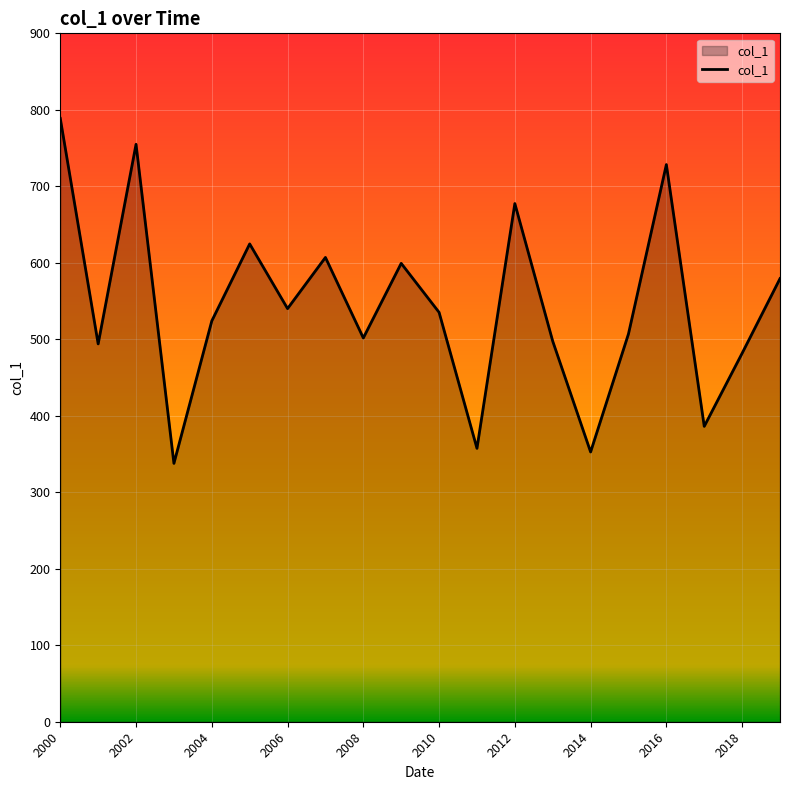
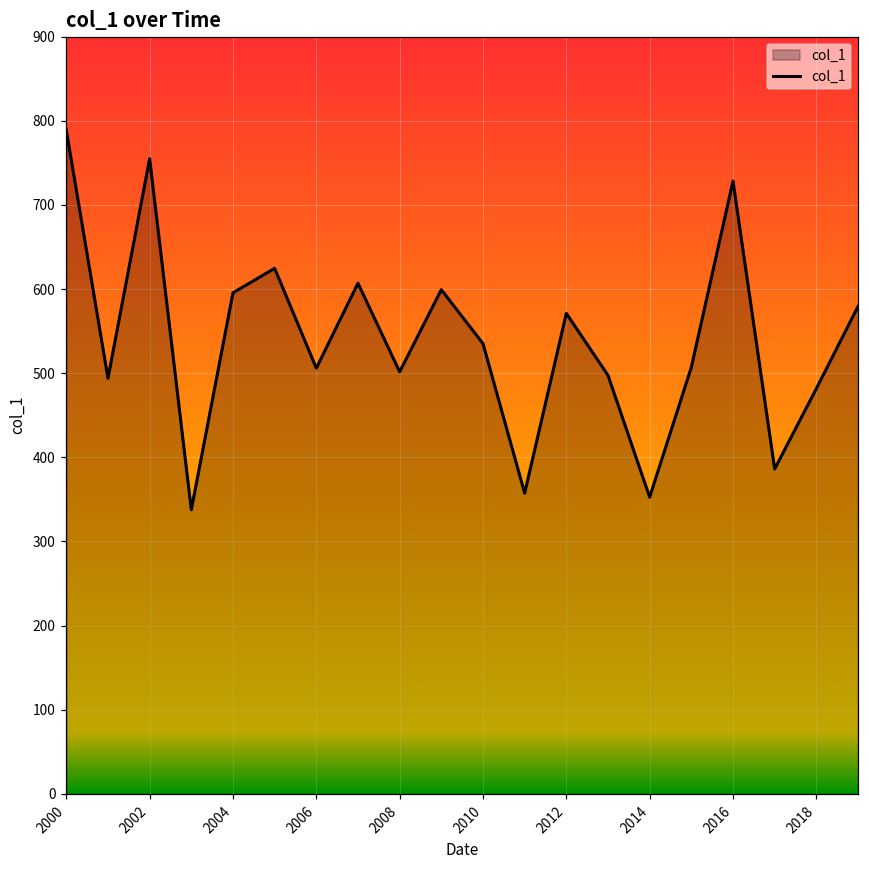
  {
    "2000": 790,
    "2002": 750,
-   "2004": 520,
-   "2006": 540,
+   "2004": 600,
+   "2006": 510,
    "2008": 500,
    "2010": 540,
-   "2012": 680,
+   "2012": 570,
    "2014": 350,
    "2016": 730,
    "2018": 480
  }
